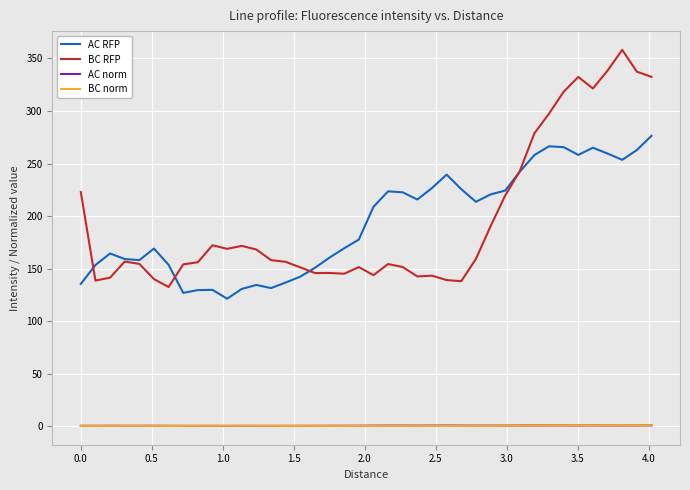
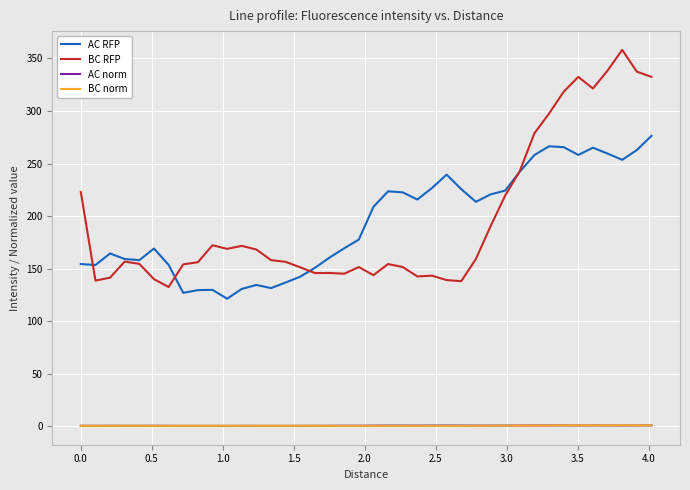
  {
    "AC RFP": {
-     "0.0": 135
+     "0.0": 154
    },
    "BC RFP": {
      "0.0": 223
    }
  }
